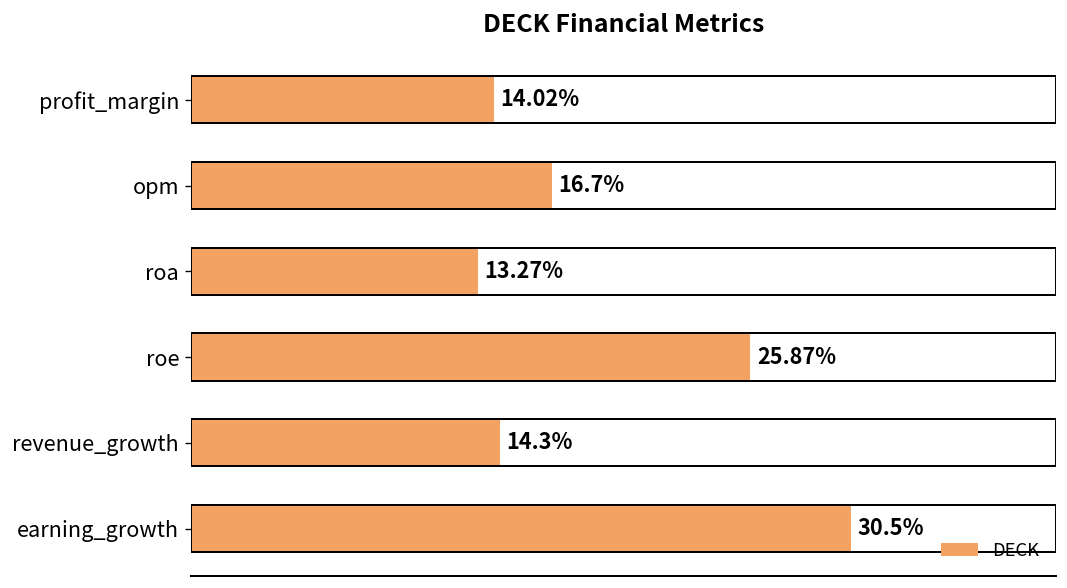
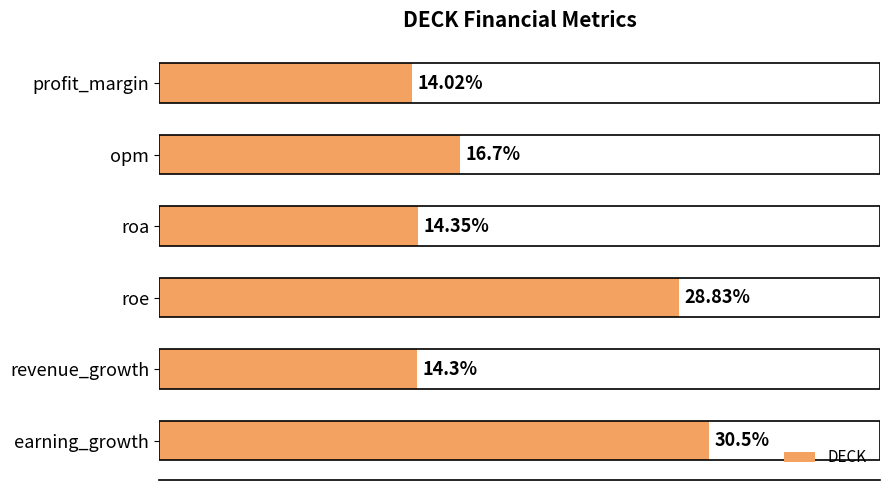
  {
    "profit_margin": "14.02%",
    "opm": "16.7%",
-   "roa": "13.27%",
-   "roe": "25.87%",
+   "roa": "14.35%",
+   "roe": "28.83%",
    "revenue_growth": "14.3%",
    "earning_growth": "30.5%"
  }
